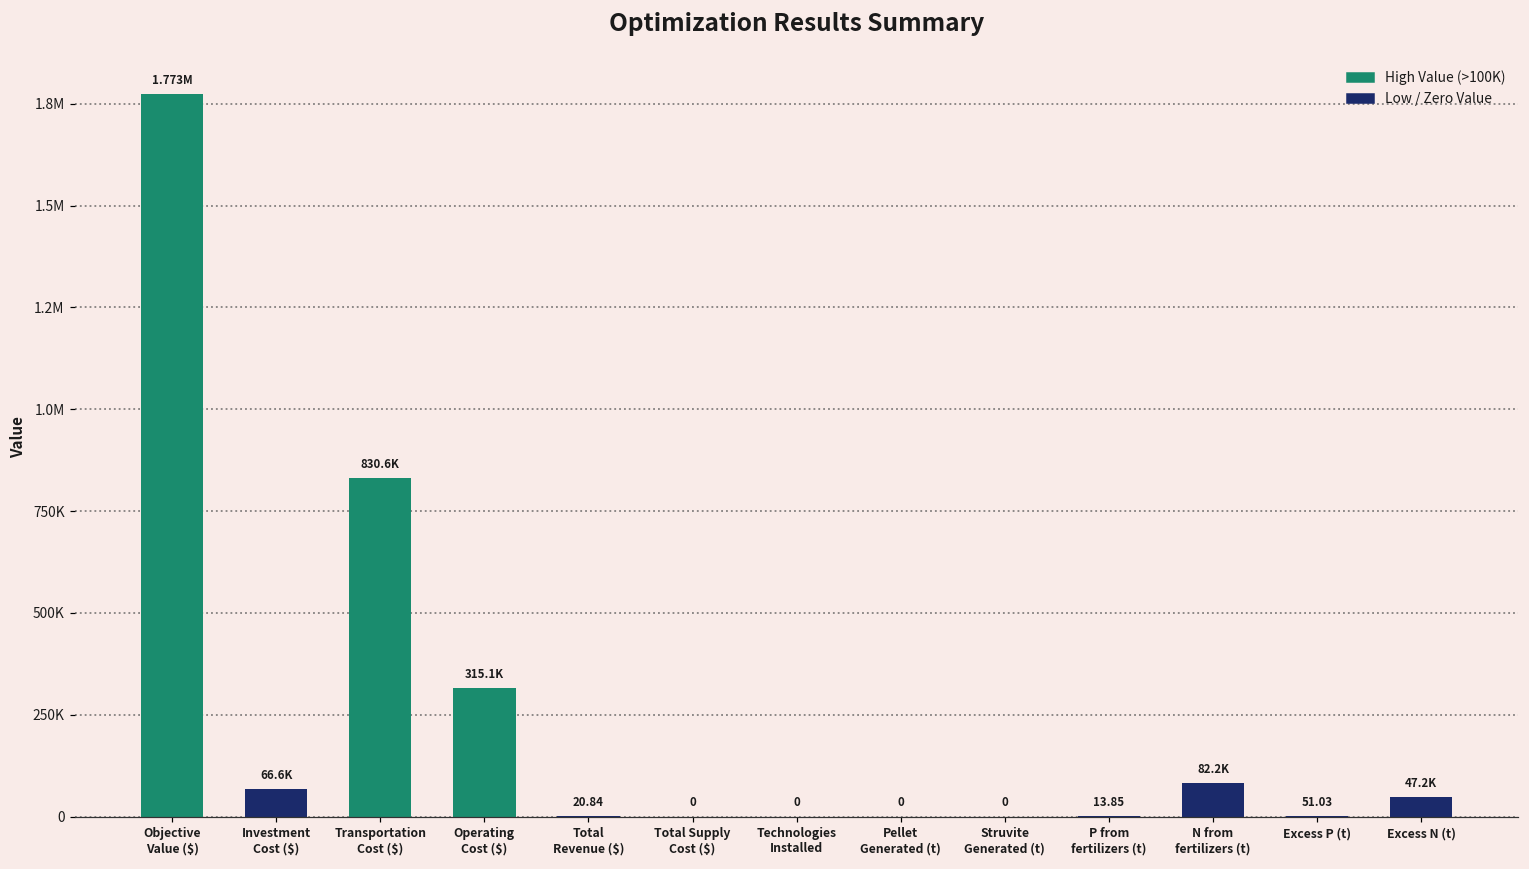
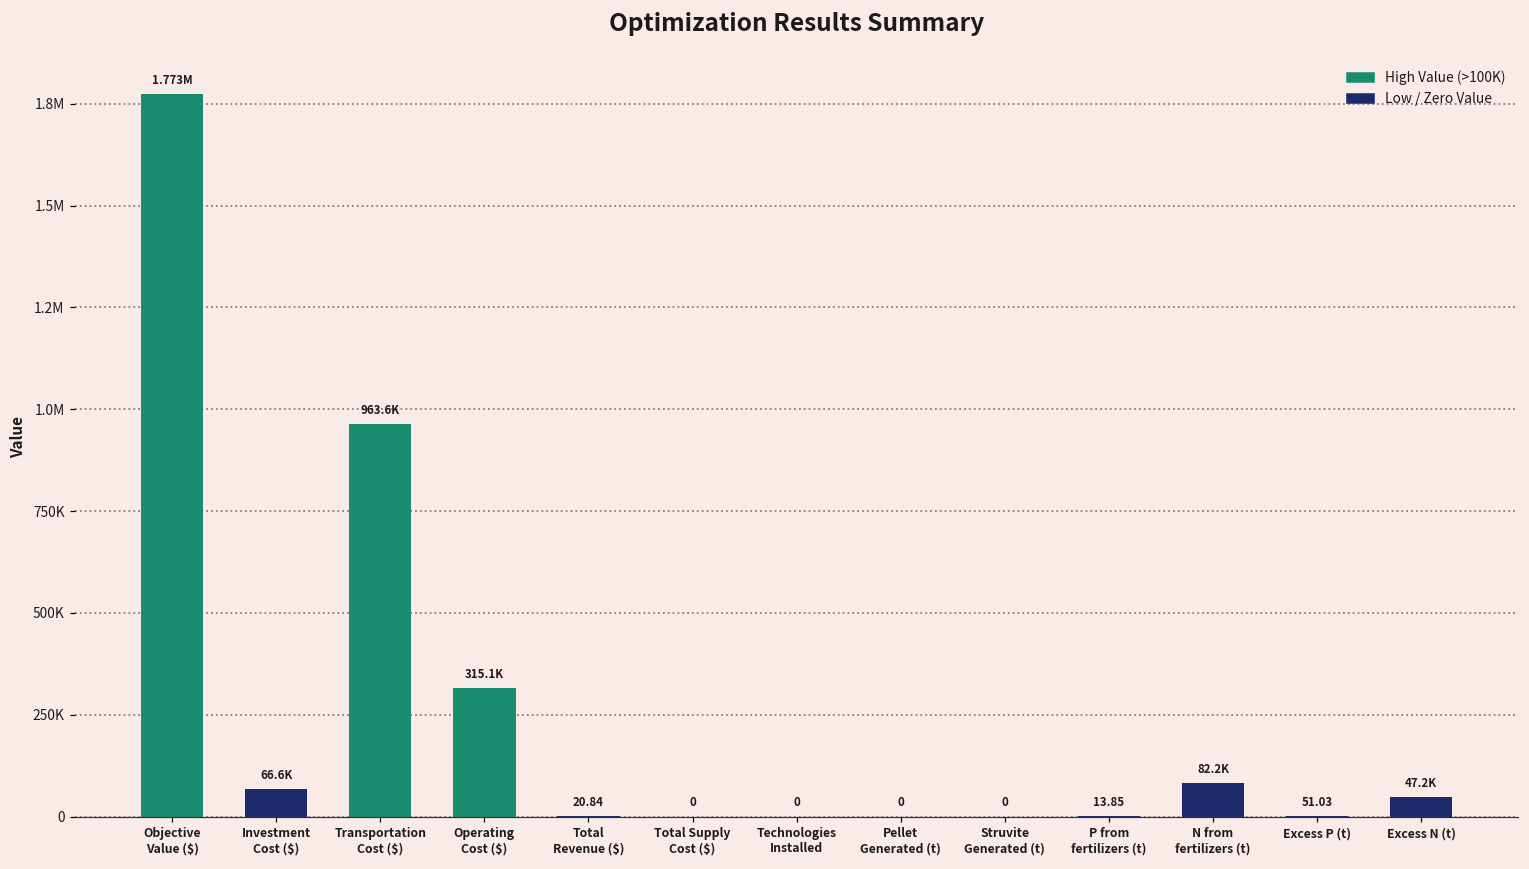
  {
    "Objective Value ($)": "1.773M",
    "Investment Cost ($)": "66.6K",
-   "Transportation Cost ($)": "830.6K",
+   "Transportation Cost ($)": "963.6K",
    "Operating Cost ($)": "315.1K",
    "Total Revenue ($)": "20.84",
    "Total Supply Cost ($)": "0",
    "Technologies Installed": "0",
    "Pellet Generated (t)": "0",
    "Struvite Generated (t)": "0",
    "P from fertilizers (t)": "13.85",
    "N from fertilizers (t)": "82.2K",
    "Excess P (t)": "51.03",
    "Excess N (t)": "47.2K"
  }
